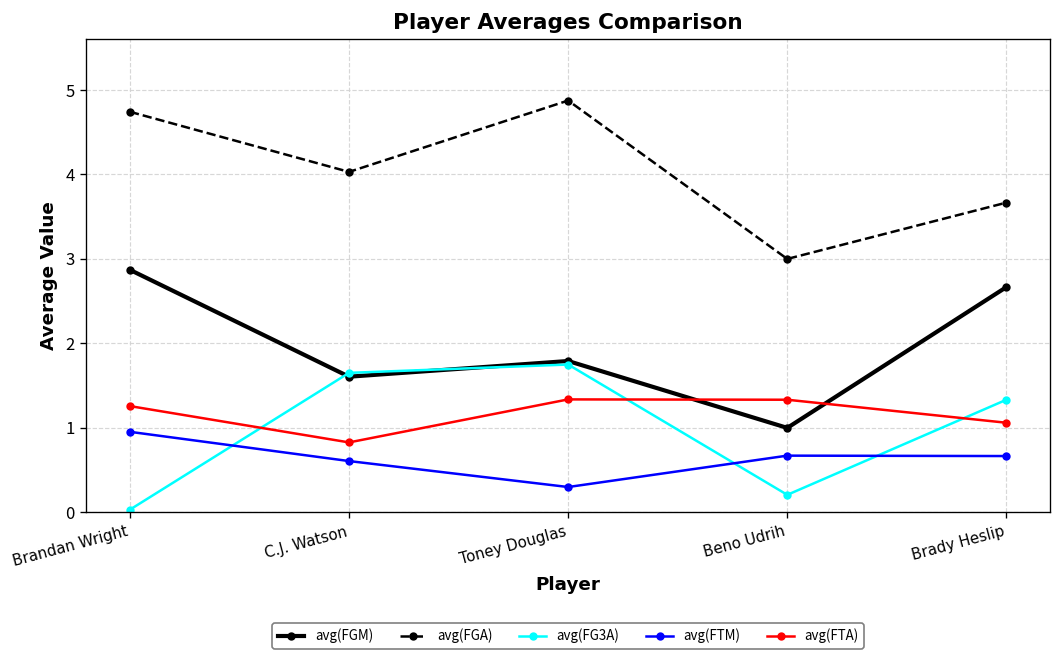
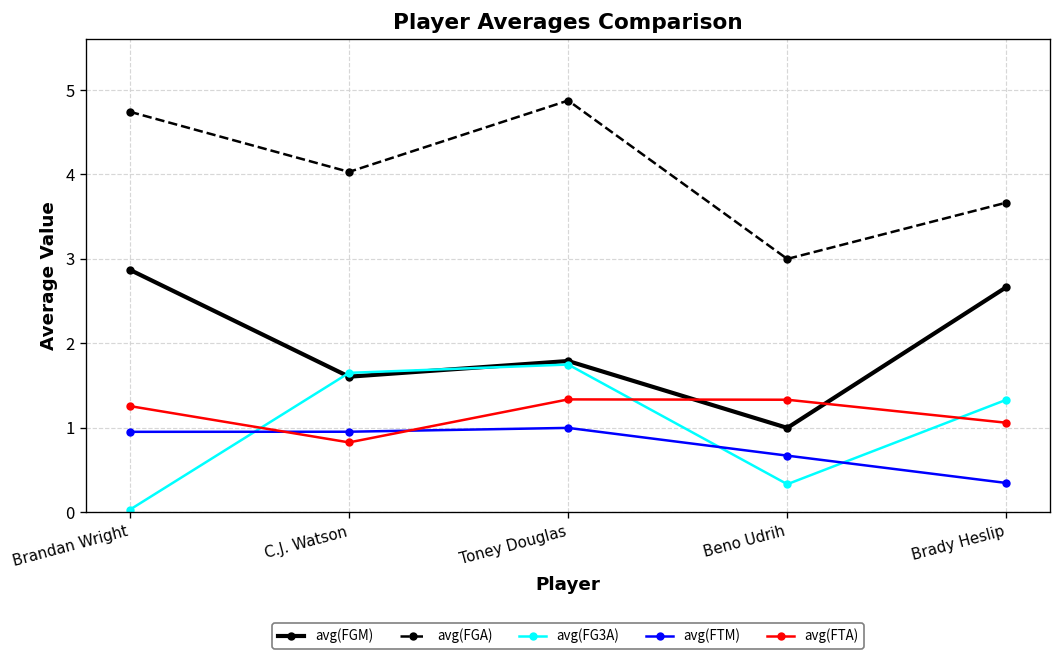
  {
    "avg(FG3A)": {
      "Brandan Wright": 0.0,
      "C.J. Watson": 1.7,
      "Toney Douglas": 1.8,
-     "Beno Udrih": 0.2,
+     "Beno Udrih": 0.3,
      "Brady Heslip": 1.3
    },
    "avg(FTM)": {
      "Brandan Wright": 1.0,
-     "C.J. Watson": 0.6,
-     "Toney Douglas": 0.3,
+     "C.J. Watson": 1.0,
+     "Toney Douglas": 1.0,
      "Beno Udrih": 0.7,
-     "Brady Heslip": 0.7
+     "Brady Heslip": 0.3
    },
    "avg(FTA)": {
      "Brandan Wright": 1.3,
      "C.J. Watson": 0.8,
      "Toney Douglas": 1.3,
      "Beno Udrih": 1.3,
      "Brady Heslip": 1.1
    }
  }
